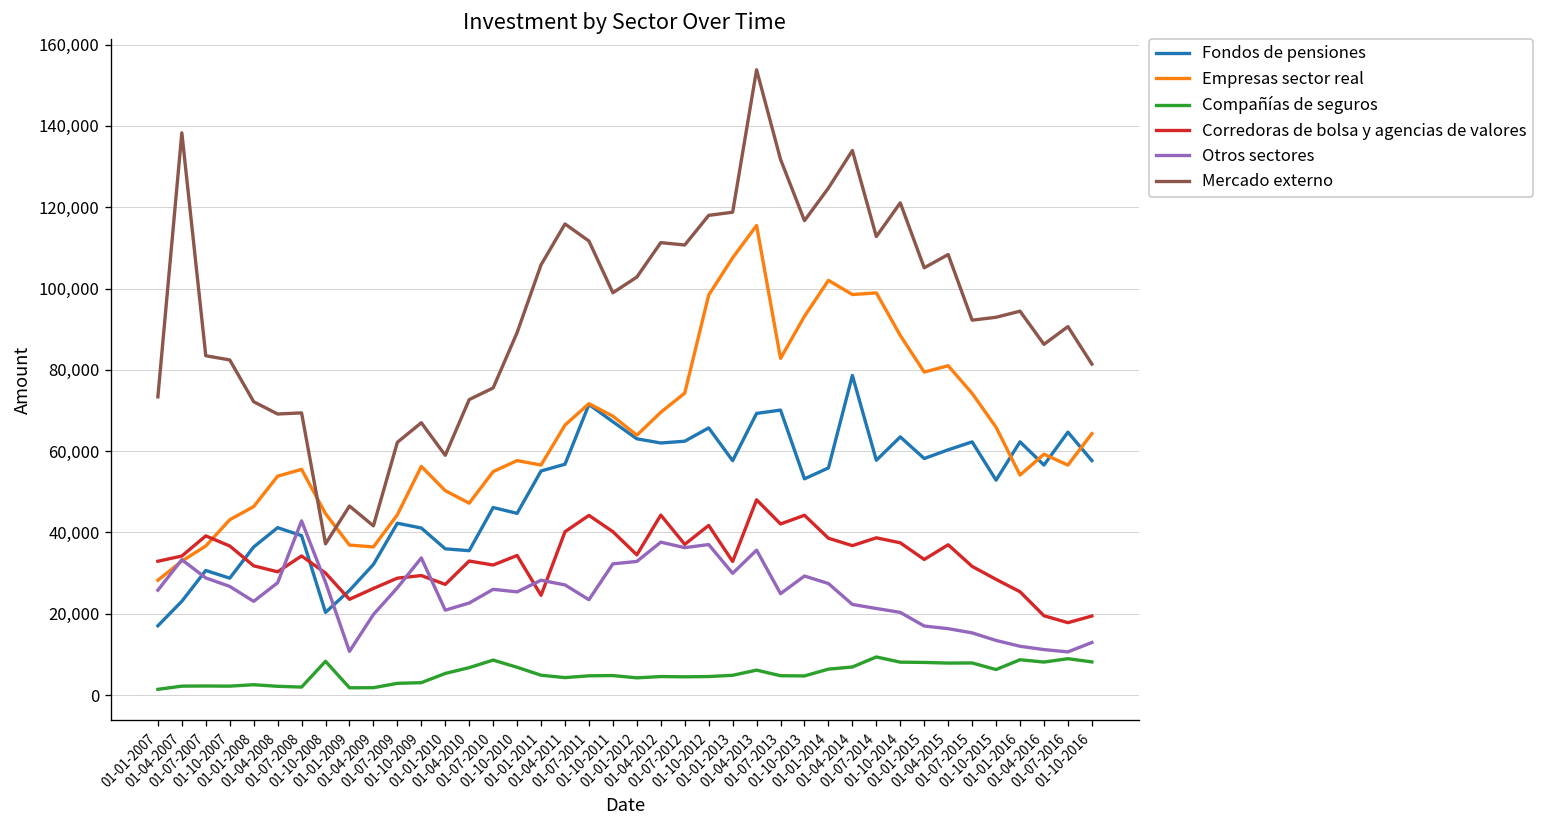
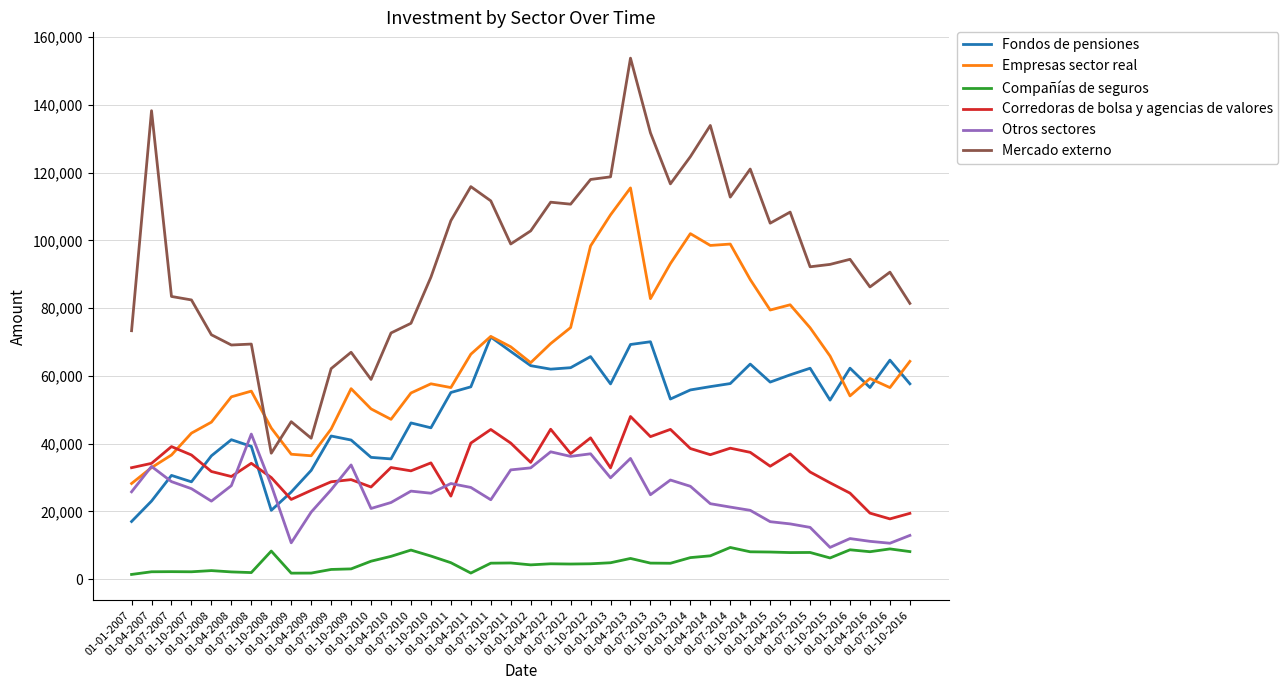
  {
    "Fondos de pensiones": {
      "01-01-2007": "17,000",
      "01-04-2007": "23,000",
      "01-07-2007": "31,000",
      "01-10-2007": "29,000",
      "01-01-2008": "36,000",
      "01-04-2008": "41,000",
      "01-07-2008": "39,000",
      "01-10-2008": "20,000",
      "01-01-2009": "26,000",
      "01-04-2009": "32,000",
      "01-07-2009": "42,000",
      "01-10-2009": "41,000",
      "01-01-2010": "36,000",
      "01-04-2010": "36,000",
      "01-07-2010": "46,000",
      "01-10-2010": "45,000",
      "01-01-2011": "55,000",
      "01-04-2011": "57,000",
      "01-10-2011": "67,000",
      "01-01-2012": "63,000",
      "01-04-2012": "62,000",
      "01-07-2012": "62,000",
      "01-10-2012": "66,000",
      "01-01-2013": "58,000",
      "01-04-2013": "69,000",
      "01-07-2013": "70,000",
      "01-10-2013": "53,000",
      "01-01-2014": "56,000",
-     "01-04-2014": "79,000",
+     "01-04-2014": "57,000",
      "01-07-2014": "58,000",
      "01-10-2014": "64,000",
      "01-01-2015": "58,000",
      "01-04-2015": "60,000",
      "01-07-2015": "62,000",
      "01-10-2015": "53,000",
      "01-01-2016": "62,000",
      "01-04-2016": "57,000",
      "01-07-2016": "65,000",
      "01-10-2016": "58,000"
    },
    "Compañías de seguros": {
      "01-01-2007": "1,000",
      "01-04-2007": "2,000",
      "01-07-2007": "2,000",
      "01-10-2007": "2,000",
      "01-01-2008": "3,000",
      "01-04-2008": "2,000",
      "01-07-2008": "2,000",
      "01-10-2008": "8,000",
      "01-01-2009": "2,000",
      "01-04-2009": "2,000",
      "01-07-2009": "3,000",
      "01-10-2009": "3,000",
      "01-01-2010": "5,000",
      "01-04-2010": "7,000",
      "01-07-2010": "9,000",
      "01-10-2010": "7,000",
      "01-01-2011": "5,000",
-     "01-04-2011": "4,000",
+     "01-04-2011": "2,000",
      "01-07-2011": "5,000",
      "01-10-2011": "5,000",
      "01-01-2012": "4,000",
      "01-04-2012": "5,000",
      "01-07-2012": "4,000",
      "01-10-2012": "5,000",
      "01-01-2013": "5,000",
      "01-04-2013": "6,000",
      "01-07-2013": "5,000",
      "01-10-2013": "5,000",
      "01-01-2014": "6,000",
      "01-04-2014": "7,000",
      "01-07-2014": "9,000",
      "01-10-2014": "8,000",
      "01-01-2015": "8,000",
      "01-04-2015": "8,000",
      "01-07-2015": "8,000",
      "01-10-2015": "6,000",
      "01-01-2016": "9,000",
      "01-04-2016": "8,000",
      "01-07-2016": "9,000",
      "01-10-2016": "8,000"
    },
    "Otros sectores": {
      "01-01-2007": "26,000",
      "01-07-2007": "29,000",
      "01-10-2007": "27,000",
      "01-01-2008": "23,000",
      "01-04-2008": "28,000",
      "01-07-2008": "43,000",
      "01-10-2008": "28,000",
      "01-01-2009": "11,000",
      "01-04-2009": "20,000",
      "01-07-2009": "26,000",
      "01-10-2009": "34,000",
      "01-01-2010": "21,000",
      "01-04-2010": "23,000",
      "01-07-2010": "26,000",
      "01-10-2010": "25,000",
      "01-01-2011": "28,000",
      "01-04-2011": "27,000",
      "01-07-2011": "23,000",
      "01-10-2011": "32,000",
      "01-01-2012": "33,000",
      "01-04-2012": "38,000",
      "01-07-2012": "36,000",
      "01-10-2012": "37,000",
      "01-01-2013": "30,000",
      "01-04-2013": "36,000",
      "01-07-2013": "25,000",
      "01-10-2013": "29,000",
      "01-01-2014": "27,000",
      "01-04-2014": "22,000",
      "01-07-2014": "21,000",
      "01-10-2014": "20,000",
      "01-01-2015": "17,000",
      "01-04-2015": "16,000",
      "01-07-2015": "15,000",
-     "01-10-2015": "13,000",
+     "01-10-2015": "9,000",
      "01-01-2016": "12,000",
      "01-04-2016": "11,000",
      "01-07-2016": "11,000",
      "01-10-2016": "13,000"
    }
  }
